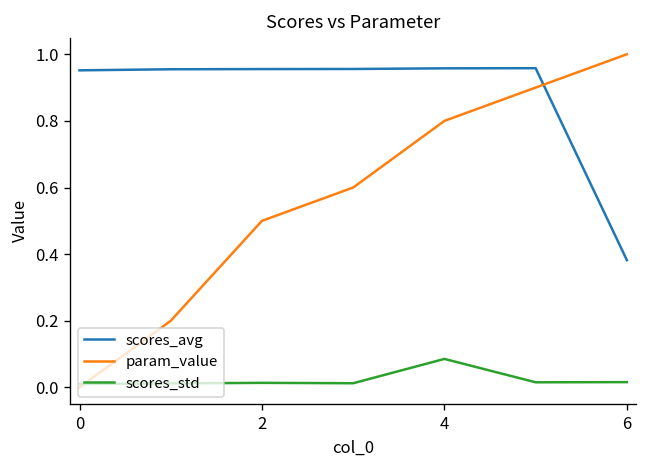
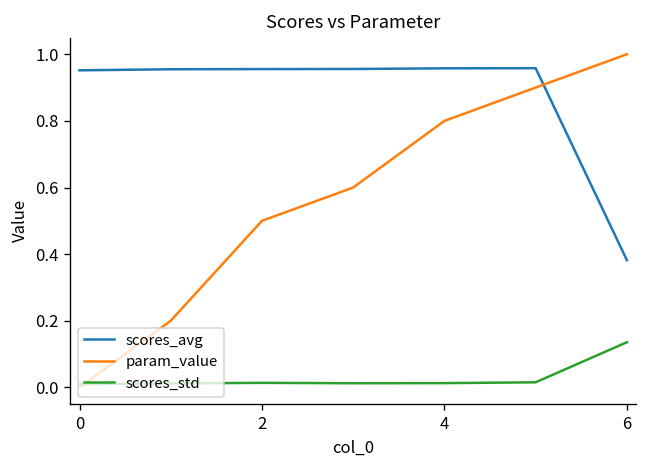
  {
    "scores_avg": {
      "0": 0.95,
      "2": 0.96,
      "4": 0.96,
      "6": 0.38
    },
    "param_value": {
      "2": 0.50,
      "4": 0.80,
      "6": 1.00
    },
    "scores_std": {
      "2": 0.01,
-     "4": 0.09,
-     "6": 0.02
+     "4": 0.01,
+     "6": 0.14
    }
  }
